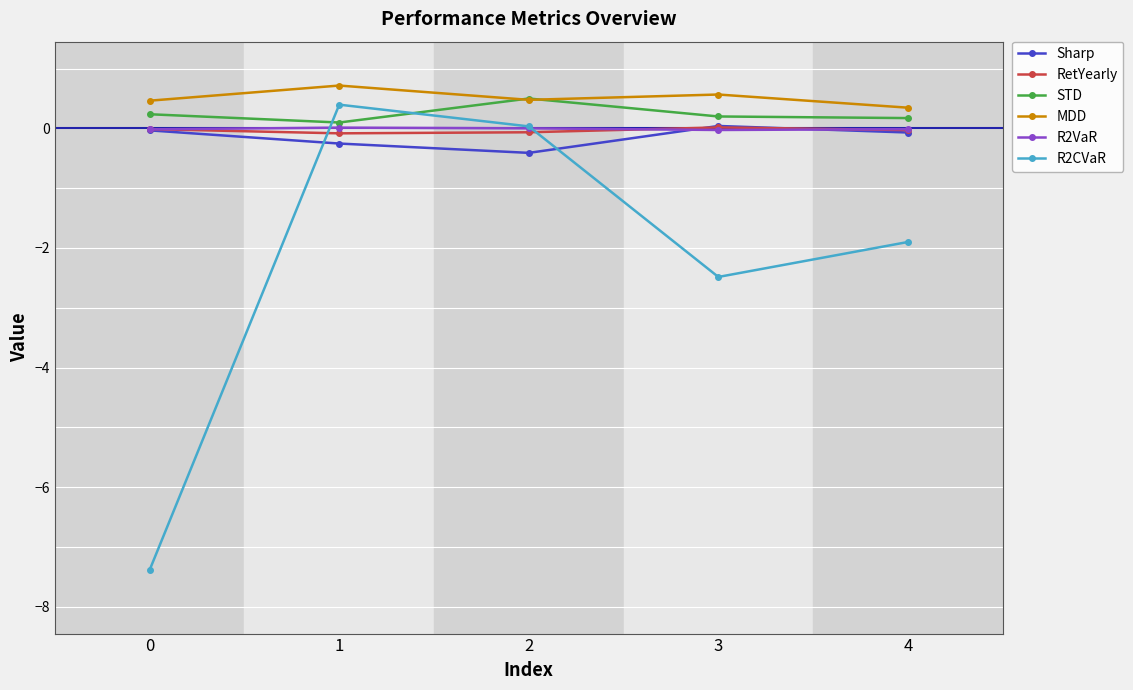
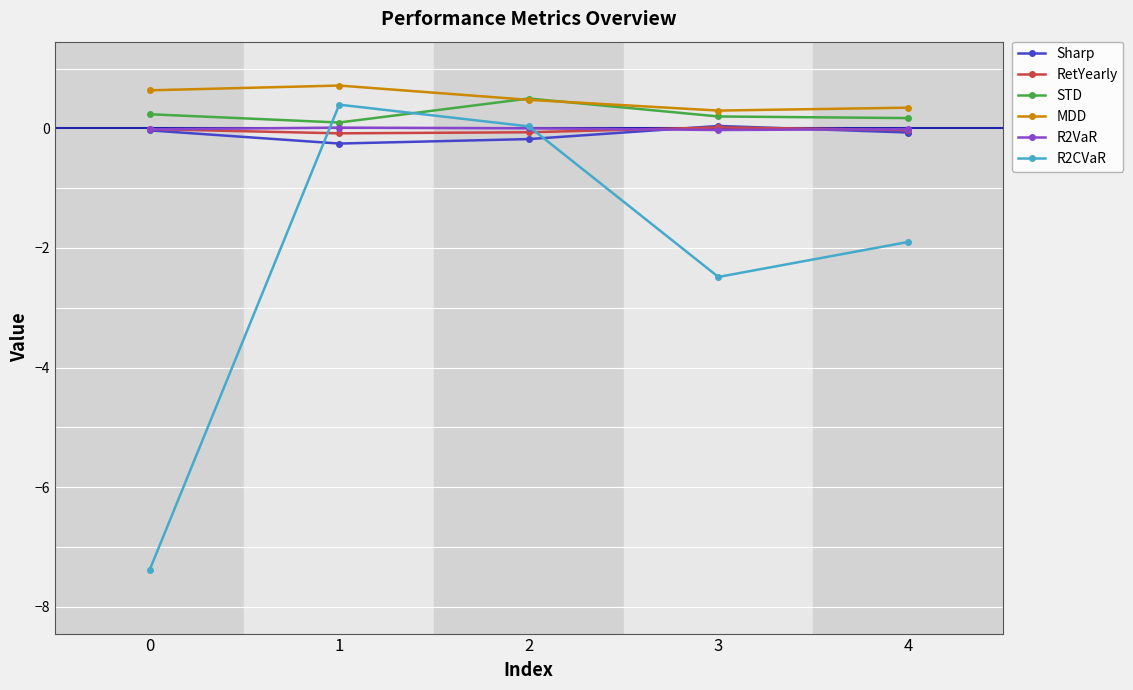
  {
    "Sharp": {
      "1": -0.3,
-     "2": -0.4
+     "2": -0.2
    },
    "RetYearly": {
      "1": -0.1,
      "2": -0.1
    },
    "STD": {
      "0": 0.2,
      "1": 0.1,
      "3": 0.2,
      "4": 0.2
    },
    "MDD": {
-     "0": 0.5,
+     "0": 0.6,
      "1": 0.7,
-     "3": 0.6,
+     "3": 0.3,
      "4": 0.3
    },
    "R2VaR": {
      "1": 0.0,
      "3": 0.0
    },
    "R2CVaR": {
      "0": -7.4,
      "1": 0.4,
      "3": -2.5,
      "4": -1.9
    }
  }
